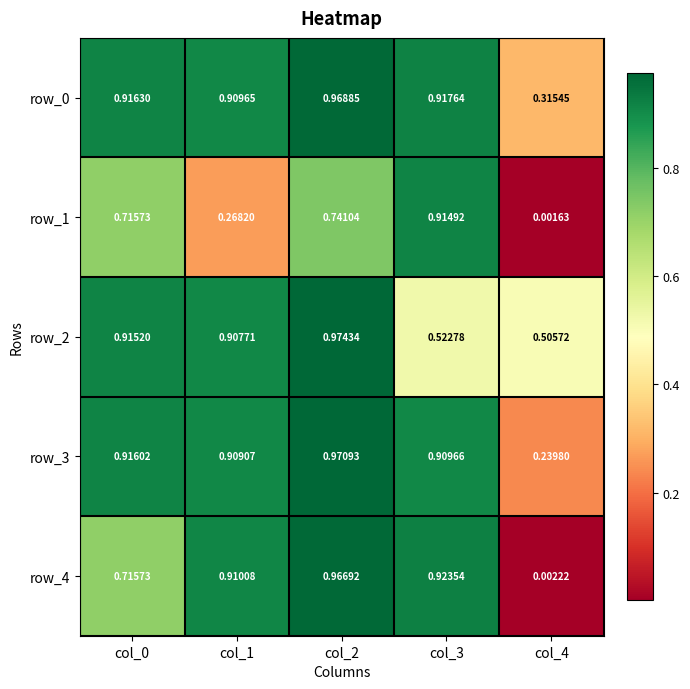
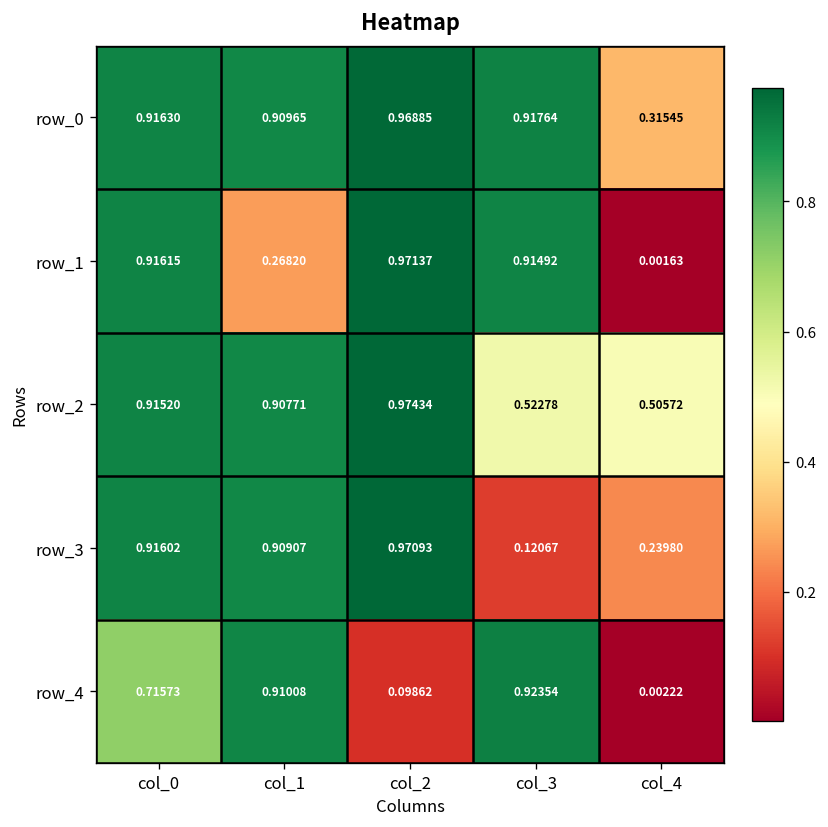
  {
    "row_0": {
      "col_0": 0.91630,
      "col_1": 0.90965,
      "col_2": 0.96885,
      "col_3": 0.91764,
      "col_4": 0.31545
    },
    "row_1": {
-     "col_0": 0.71573,
+     "col_0": 0.91615,
      "col_1": 0.26820,
-     "col_2": 0.74104,
+     "col_2": 0.97137,
      "col_3": 0.91492,
      "col_4": 0.00163
    },
    "row_2": {
      "col_0": 0.91520,
      "col_1": 0.90771,
      "col_2": 0.97434,
      "col_3": 0.52278,
      "col_4": 0.50572
    },
    "row_3": {
      "col_0": 0.91602,
      "col_1": 0.90907,
      "col_2": 0.97093,
-     "col_3": 0.90966,
+     "col_3": 0.12067,
      "col_4": 0.23980
    },
    "row_4": {
      "col_0": 0.71573,
      "col_1": 0.91008,
-     "col_2": 0.96692,
+     "col_2": 0.09862,
      "col_3": 0.92354,
      "col_4": 0.00222
    }
  }
